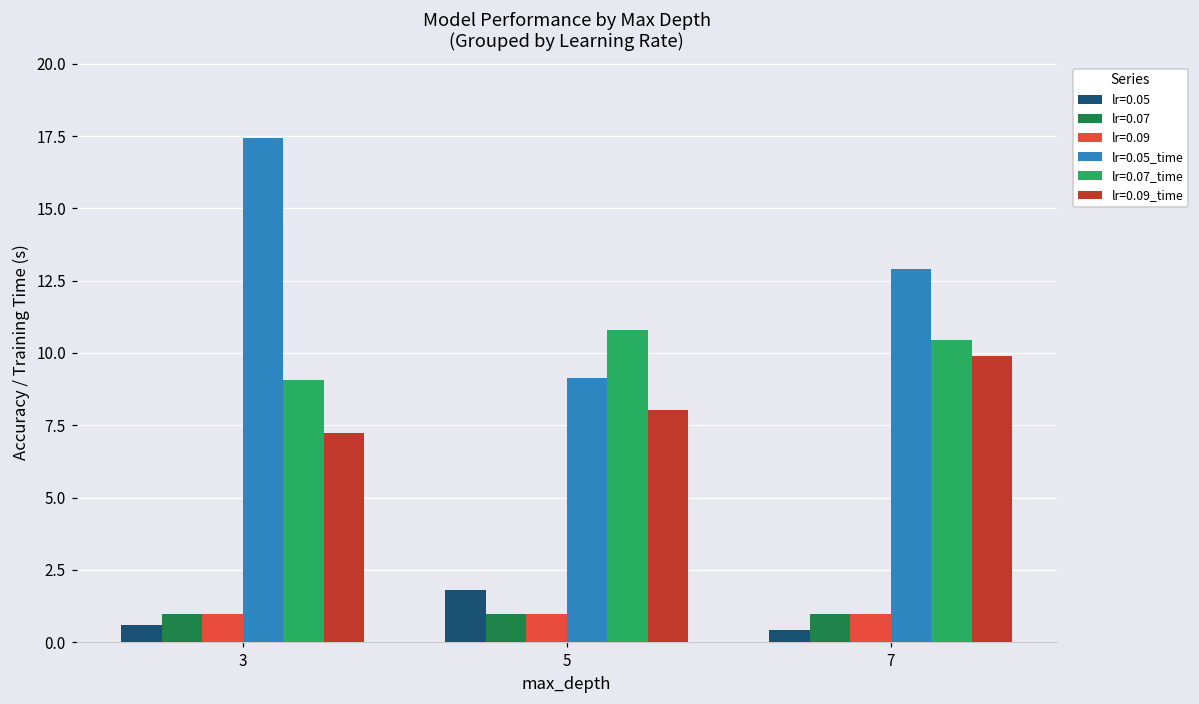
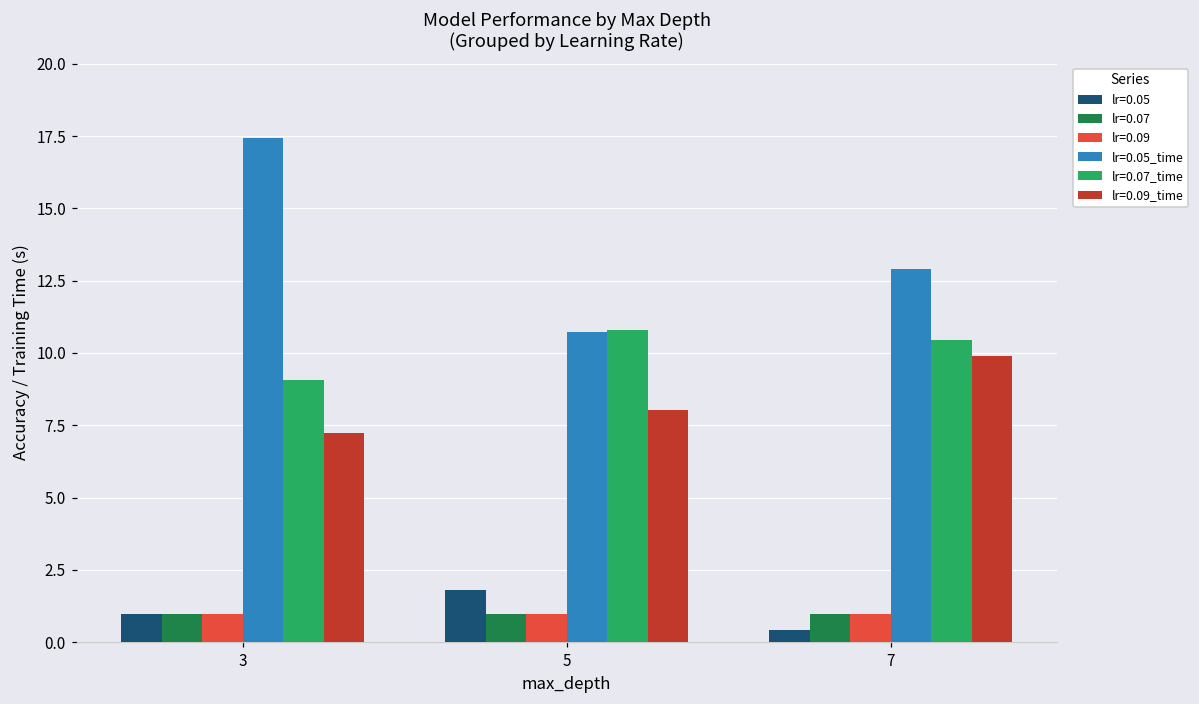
  {
    "lr=0.05": {
-     "3": 0.6,
+     "3": 1.0,
      "5": 1.8,
      "7": 0.4
    },
    "lr=0.05_time": {
      "3": 17.4,
-     "5": 9.1,
+     "5": 10.7,
      "7": 12.9
    }
  }
